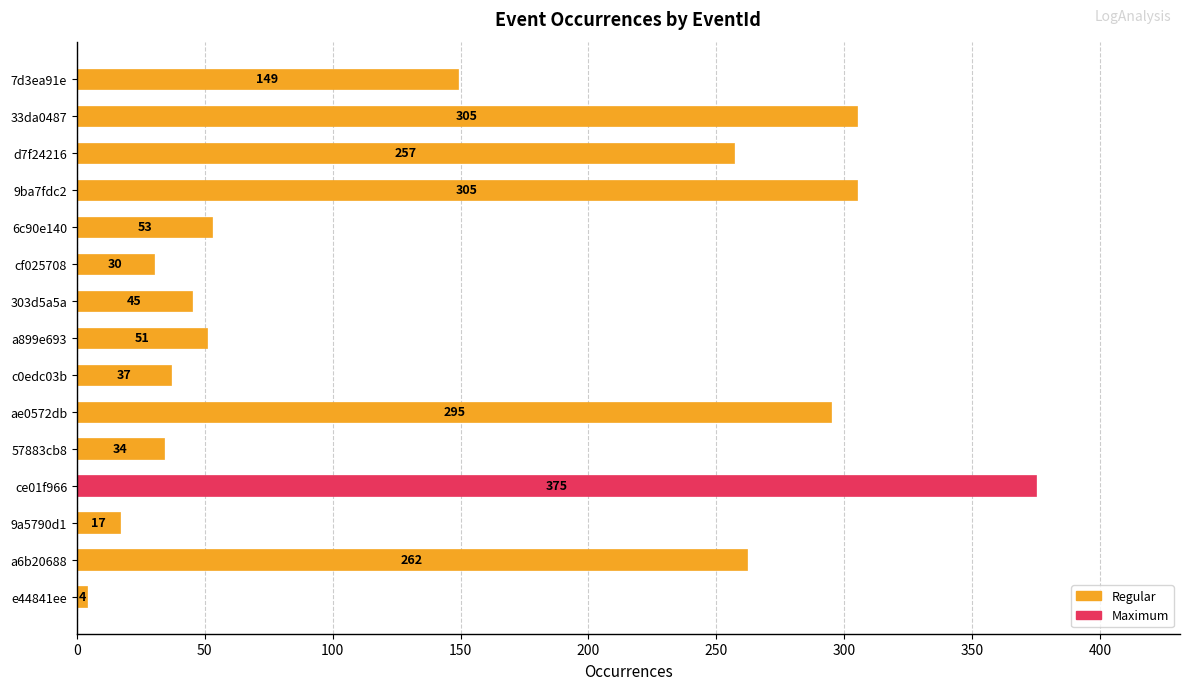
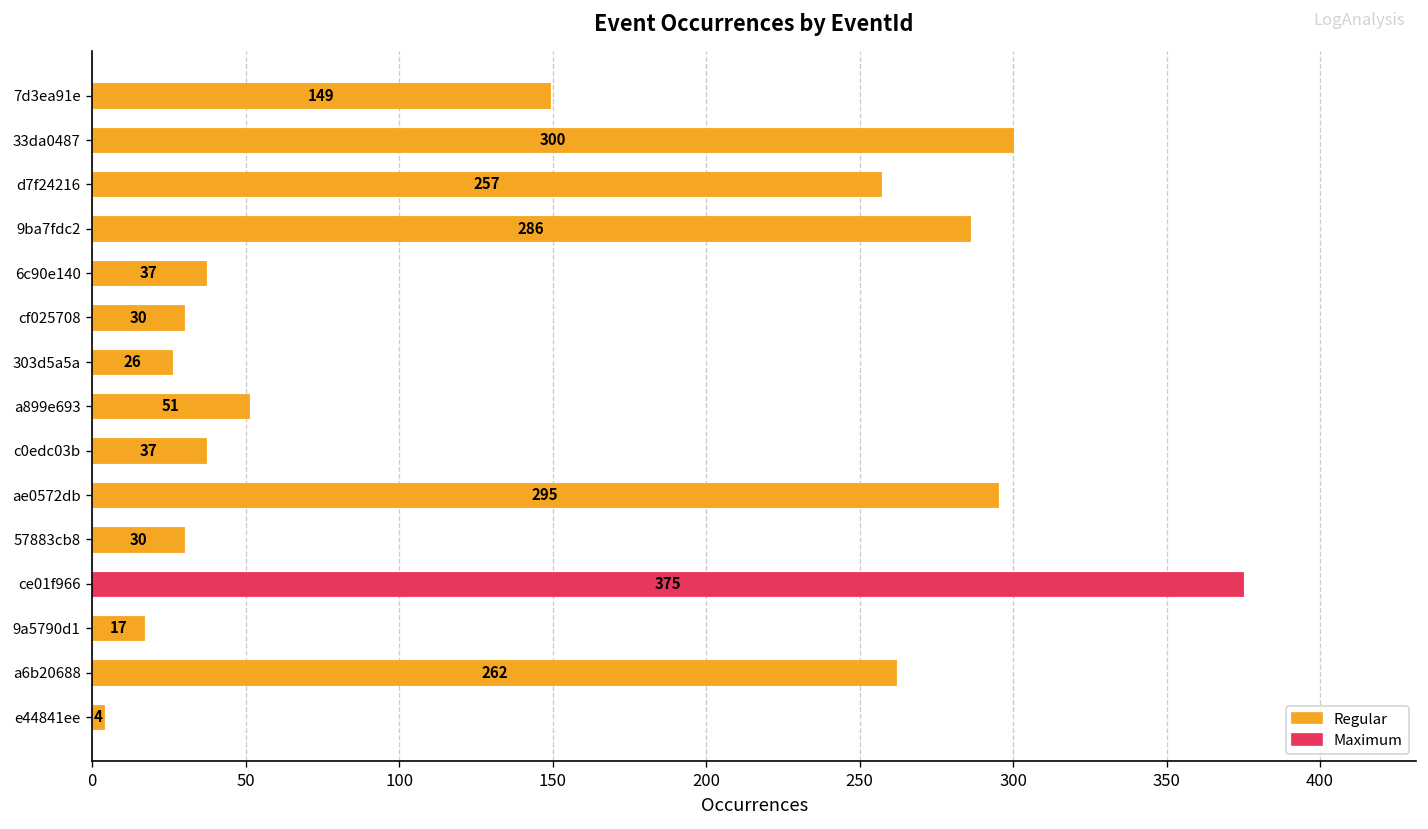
  {
    "7d3ea91e": 149,
-   "33da0487": 305,
+   "33da0487": 300,
    "d7f24216": 257,
-   "9ba7fdc2": 305,
-   "6c90e140": 53,
+   "9ba7fdc2": 286,
+   "6c90e140": 37,
    "cf025708": 30,
-   "303d5a5a": 45,
+   "303d5a5a": 26,
    "a899e693": 51,
    "c0edc03b": 37,
    "ae0572db": 295,
-   "57883cb8": 34,
+   "57883cb8": 30,
    "ce01f966": 375,
    "9a5790d1": 17,
    "a6b20688": 262,
    "e44841ee": 4
  }
